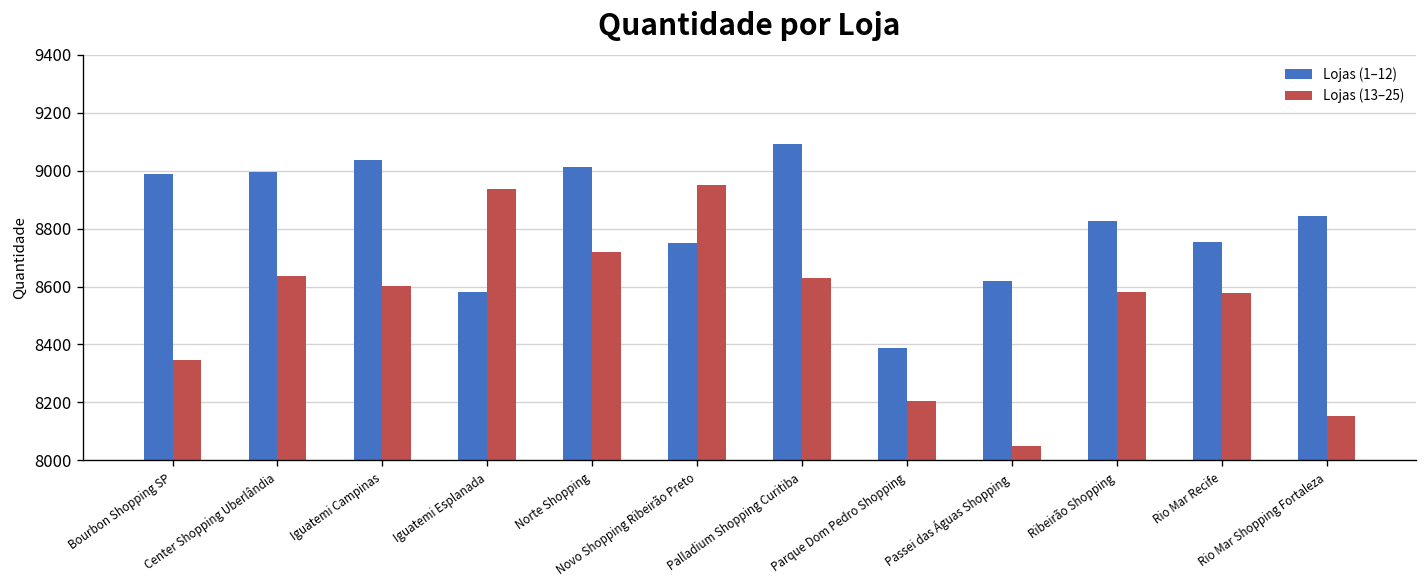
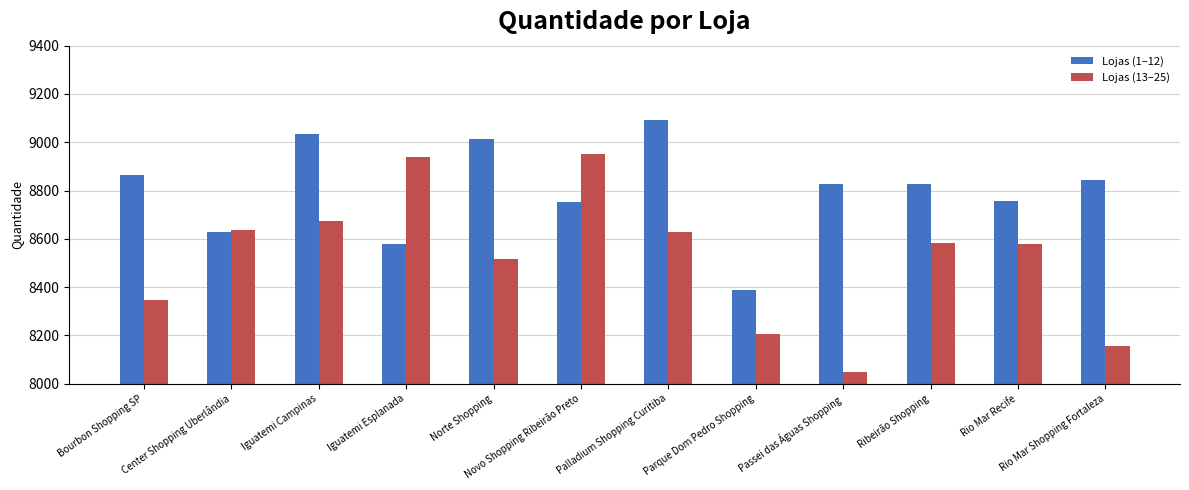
  {
    "Lojas (1–12)": {
-     "Bourbon Shopping SP": 8990,
-     "Center Shopping Uberlândia": 9000,
+     "Bourbon Shopping SP": 8860,
+     "Center Shopping Uberlândia": 8630,
      "Iguatemi Campinas": 9040,
      "Iguatemi Esplanada": 8580,
      "Norte Shopping": 9010,
      "Novo Shopping Ribeirão Preto": 8750,
      "Palladium Shopping Curitiba": 9090,
      "Parque Dom Pedro Shopping": 8390,
-     "Passei das Águas Shopping": 8620,
+     "Passei das Águas Shopping": 8830,
      "Ribeirão Shopping": 8830,
      "Rio Mar Recife": 8760,
      "Rio Mar Shopping Fortaleza": 8840
    },
    "Lojas (13–25)": {
      "Bourbon Shopping SP": 8350,
      "Center Shopping Uberlândia": 8640,
-     "Iguatemi Campinas": 8600,
+     "Iguatemi Campinas": 8680,
      "Iguatemi Esplanada": 8940,
-     "Norte Shopping": 8720,
+     "Norte Shopping": 8520,
      "Novo Shopping Ribeirão Preto": 8950,
      "Palladium Shopping Curitiba": 8630,
      "Parque Dom Pedro Shopping": 8210,
      "Passei das Águas Shopping": 8050,
      "Ribeirão Shopping": 8580,
      "Rio Mar Recife": 8580,
      "Rio Mar Shopping Fortaleza": 8150
    }
  }
